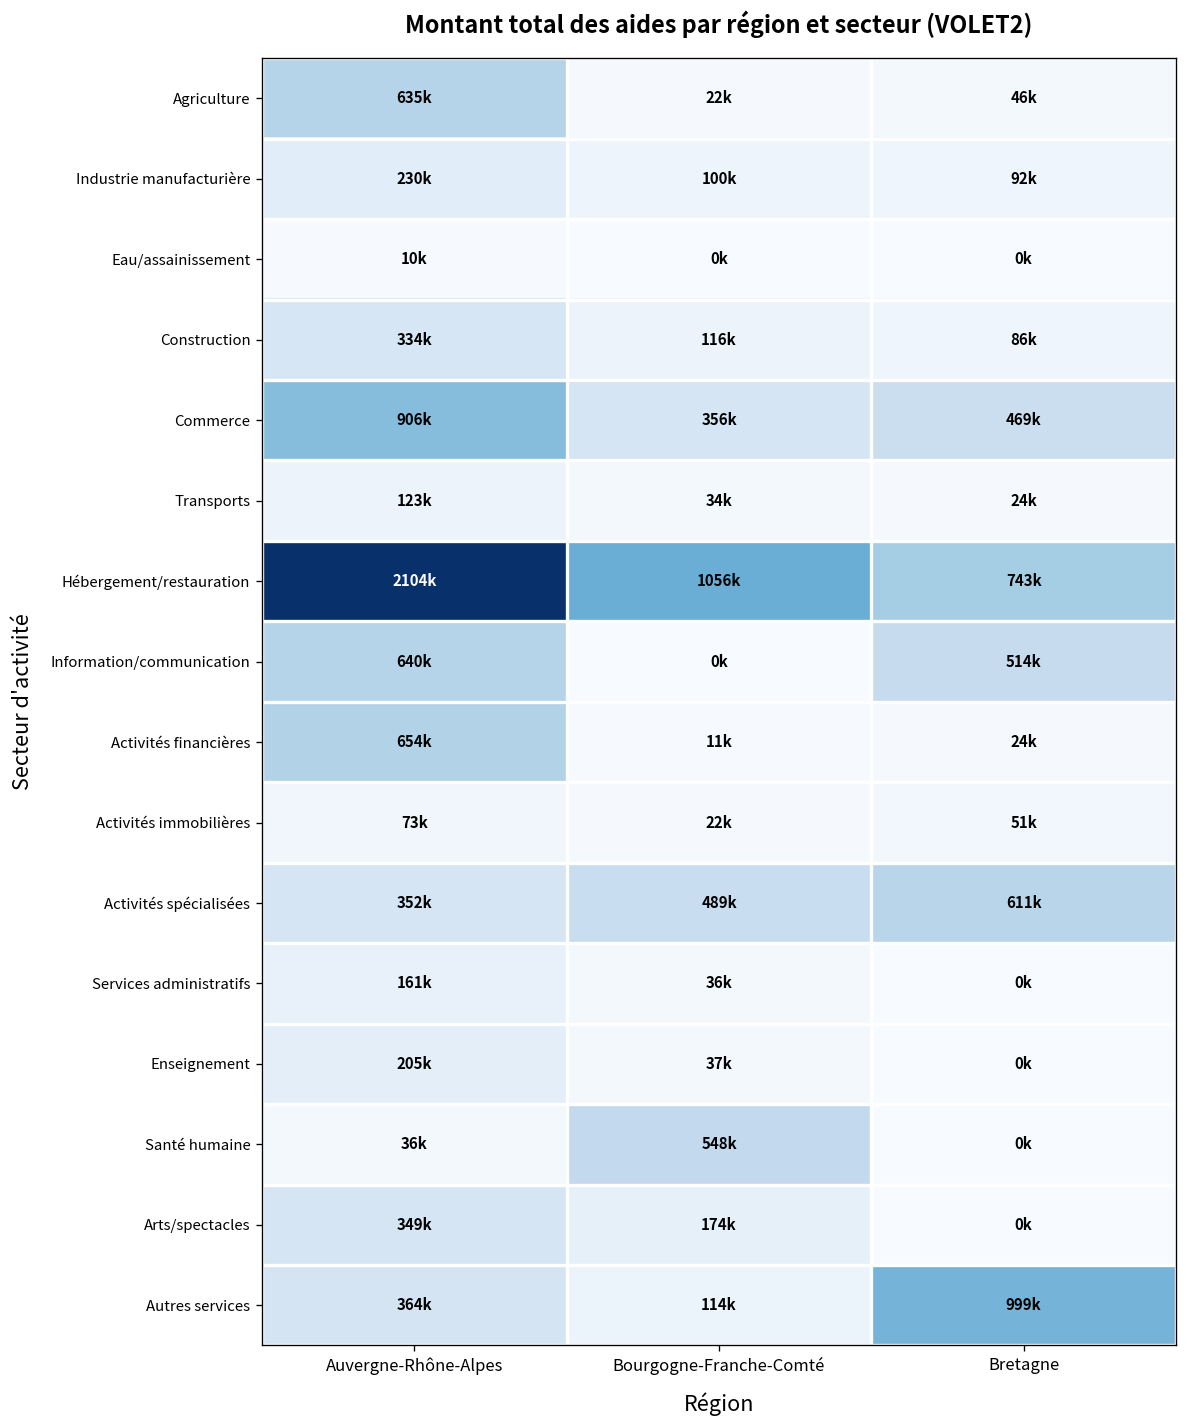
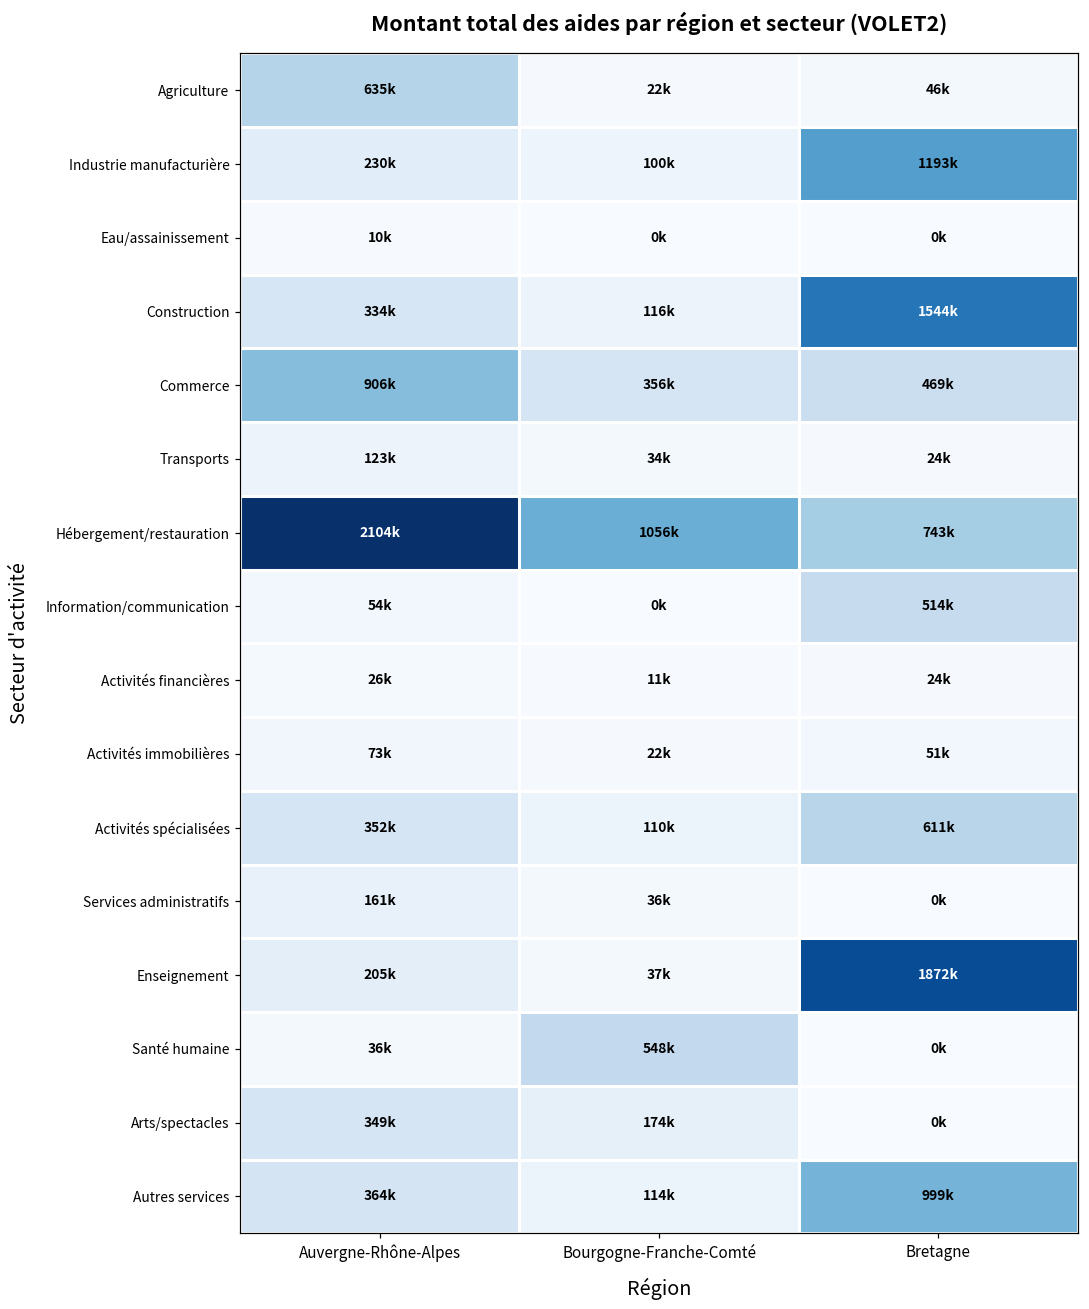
  {
    "Agriculture": {
      "Auvergne-Rhône-Alpes": "635k",
      "Bourgogne-Franche-Comté": "22k",
      "Bretagne": "46k"
    },
    "Industrie manufacturière": {
      "Auvergne-Rhône-Alpes": "230k",
      "Bourgogne-Franche-Comté": "100k",
-     "Bretagne": "92k"
+     "Bretagne": "1193k"
    },
    "Eau/assainissement": {
      "Auvergne-Rhône-Alpes": "10k",
      "Bourgogne-Franche-Comté": "0k",
      "Bretagne": "0k"
    },
    "Construction": {
      "Auvergne-Rhône-Alpes": "334k",
      "Bourgogne-Franche-Comté": "116k",
-     "Bretagne": "86k"
+     "Bretagne": "1544k"
    },
    "Commerce": {
      "Auvergne-Rhône-Alpes": "906k",
      "Bourgogne-Franche-Comté": "356k",
      "Bretagne": "469k"
    },
    "Transports": {
      "Auvergne-Rhône-Alpes": "123k",
      "Bourgogne-Franche-Comté": "34k",
      "Bretagne": "24k"
    },
    "Hébergement/restauration": {
      "Auvergne-Rhône-Alpes": "2104k",
      "Bourgogne-Franche-Comté": "1056k",
      "Bretagne": "743k"
    },
    "Information/communication": {
-     "Auvergne-Rhône-Alpes": "640k",
+     "Auvergne-Rhône-Alpes": "54k",
      "Bourgogne-Franche-Comté": "0k",
      "Bretagne": "514k"
    },
    "Activités financières": {
-     "Auvergne-Rhône-Alpes": "654k",
+     "Auvergne-Rhône-Alpes": "26k",
      "Bourgogne-Franche-Comté": "11k",
      "Bretagne": "24k"
    },
    "Activités immobilières": {
      "Auvergne-Rhône-Alpes": "73k",
      "Bourgogne-Franche-Comté": "22k",
      "Bretagne": "51k"
    },
    "Activités spécialisées": {
      "Auvergne-Rhône-Alpes": "352k",
-     "Bourgogne-Franche-Comté": "489k",
+     "Bourgogne-Franche-Comté": "110k",
      "Bretagne": "611k"
    },
    "Services administratifs": {
      "Auvergne-Rhône-Alpes": "161k",
      "Bourgogne-Franche-Comté": "36k",
      "Bretagne": "0k"
    },
    "Enseignement": {
      "Auvergne-Rhône-Alpes": "205k",
      "Bourgogne-Franche-Comté": "37k",
-     "Bretagne": "0k"
+     "Bretagne": "1872k"
    },
    "Santé humaine": {
      "Auvergne-Rhône-Alpes": "36k",
      "Bourgogne-Franche-Comté": "548k",
      "Bretagne": "0k"
    },
    "Arts/spectacles": {
      "Auvergne-Rhône-Alpes": "349k",
      "Bourgogne-Franche-Comté": "174k",
      "Bretagne": "0k"
    },
    "Autres services": {
      "Auvergne-Rhône-Alpes": "364k",
      "Bourgogne-Franche-Comté": "114k",
      "Bretagne": "999k"
    }
  }
